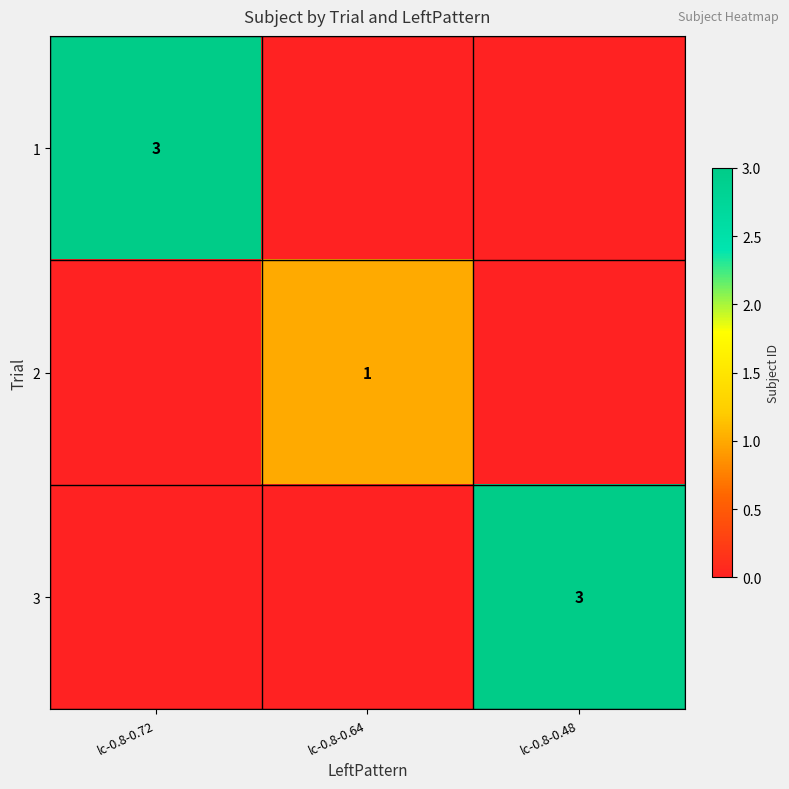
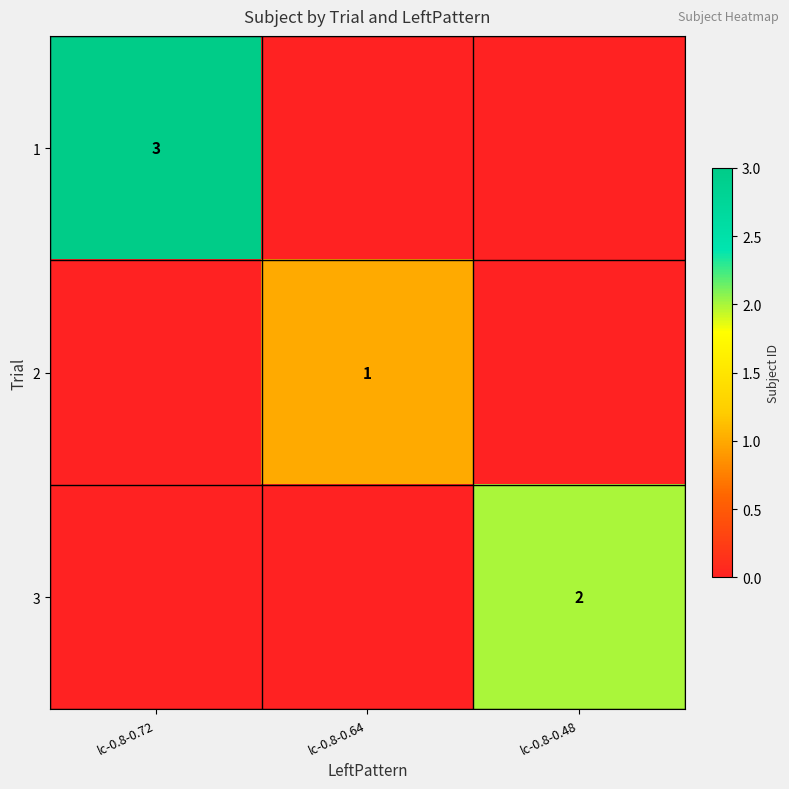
  {
    "1": {
      "lc-0.8-0.72": 3
    },
    "2": {
      "lc-0.8-0.64": 1
    },
    "3": {
-     "lc-0.8-0.48": 3
+     "lc-0.8-0.48": 2
    }
  }
